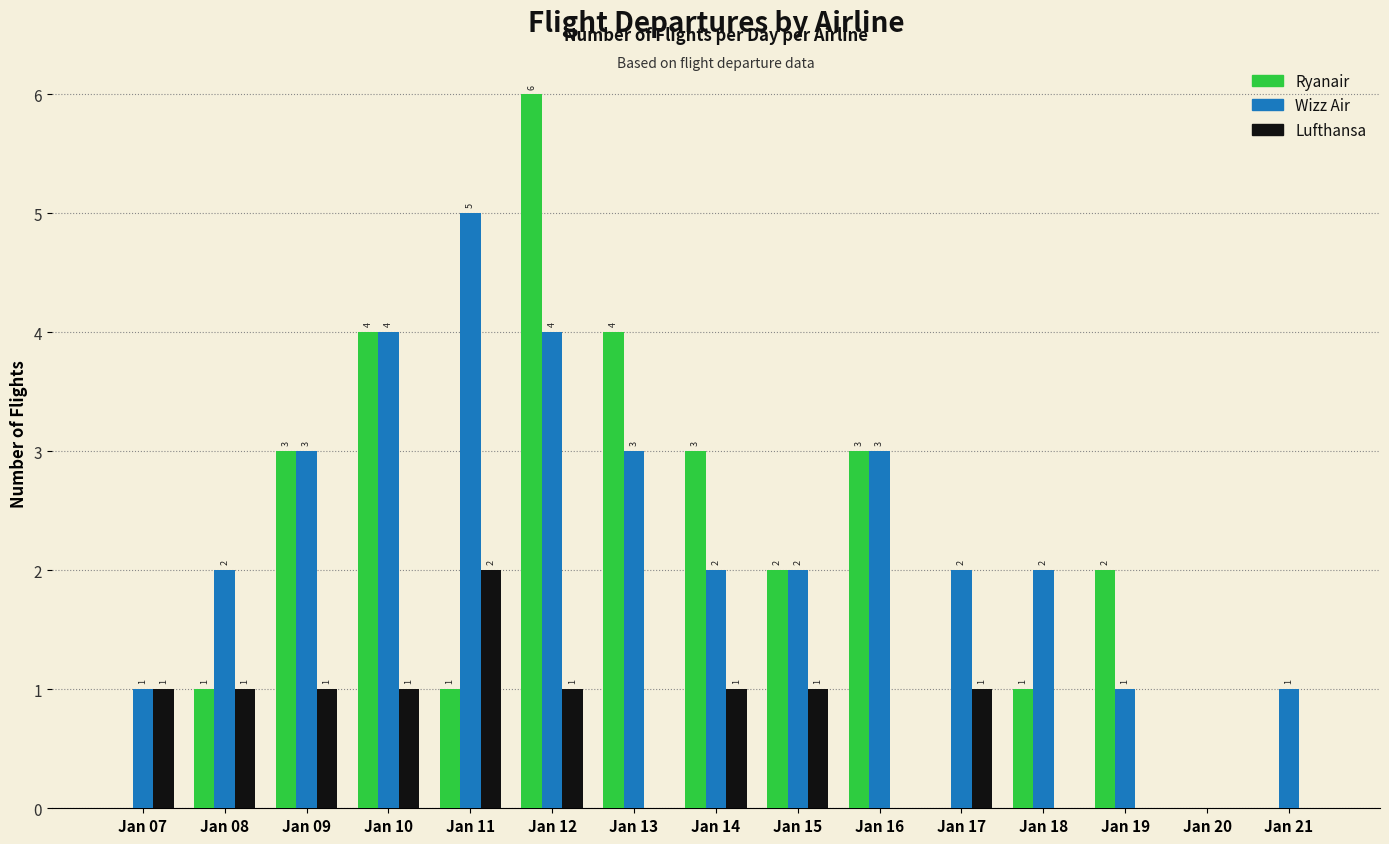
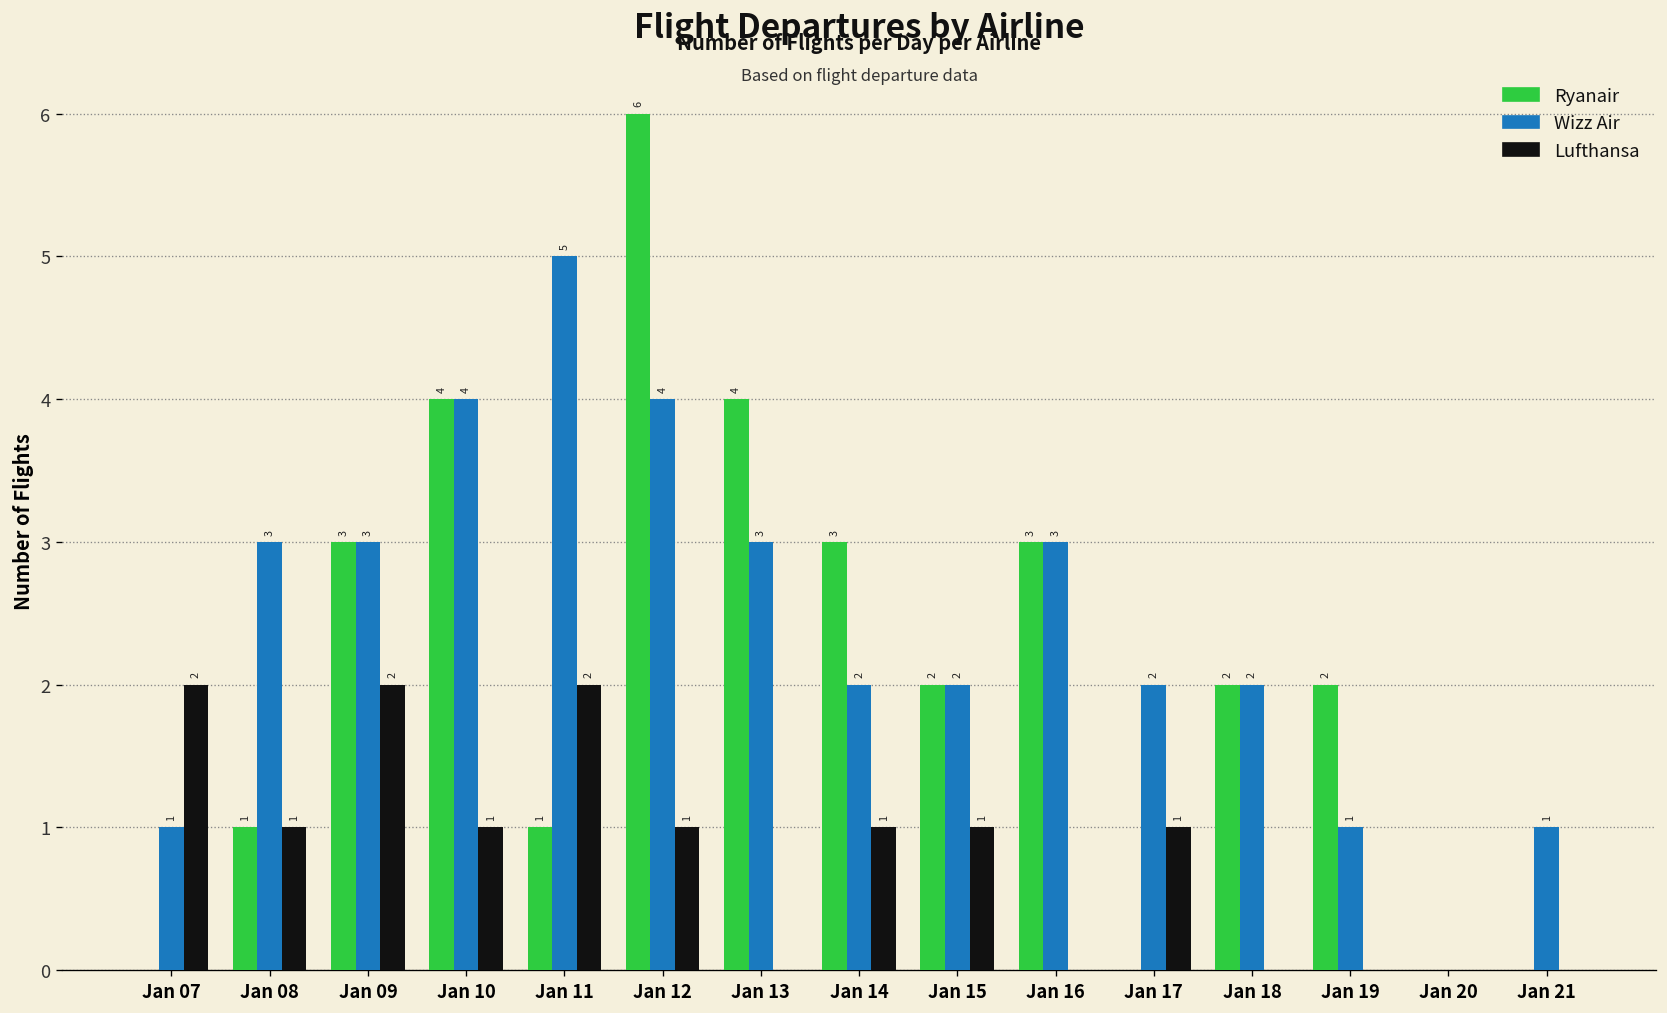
  {
    "Ryanair": {
      "Jan 08": 1,
      "Jan 09": 3,
      "Jan 10": 4,
      "Jan 11": 1,
      "Jan 12": 6,
      "Jan 13": 4,
      "Jan 14": 3,
      "Jan 15": 2,
      "Jan 16": 3,
-     "Jan 18": 1,
+     "Jan 18": 2,
      "Jan 19": 2
    },
    "Wizz Air": {
      "Jan 07": 1,
-     "Jan 08": 2,
+     "Jan 08": 3,
      "Jan 09": 3,
      "Jan 10": 4,
      "Jan 11": 5,
      "Jan 12": 4,
      "Jan 13": 3,
      "Jan 14": 2,
      "Jan 15": 2,
      "Jan 16": 3,
      "Jan 17": 2,
      "Jan 18": 2,
      "Jan 19": 1,
      "Jan 21": 1
    },
    "Lufthansa": {
-     "Jan 07": 1,
+     "Jan 07": 2,
      "Jan 08": 1,
-     "Jan 09": 1,
+     "Jan 09": 2,
      "Jan 10": 1,
      "Jan 11": 2,
      "Jan 12": 1,
      "Jan 14": 1,
      "Jan 15": 1,
      "Jan 17": 1
    }
  }
